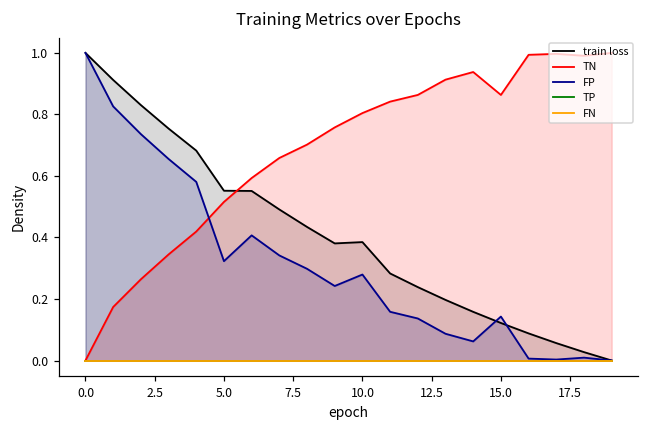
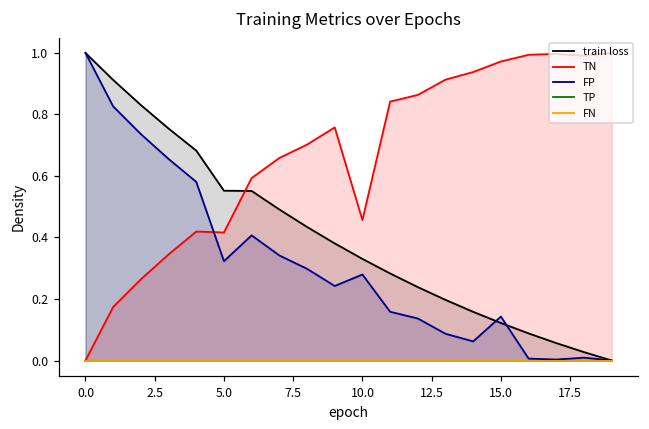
  {
    "train loss": {
      "5.0": 0.55,
-     "10.0": 0.38,
+     "10.0": 0.33,
      "15.0": 0.12
    },
    "TN": {
-     "5.0": 0.52,
-     "10.0": 0.80,
-     "15.0": 0.86
+     "5.0": 0.42,
+     "10.0": 0.46,
+     "15.0": 0.97
    },
    "FP": {
      "5.0": 0.32,
      "10.0": 0.28,
      "15.0": 0.14
    },
    "FN": {
      "5.0": 0.00,
      "10.0": 0.00,
      "15.0": 0.00
    }
  }
